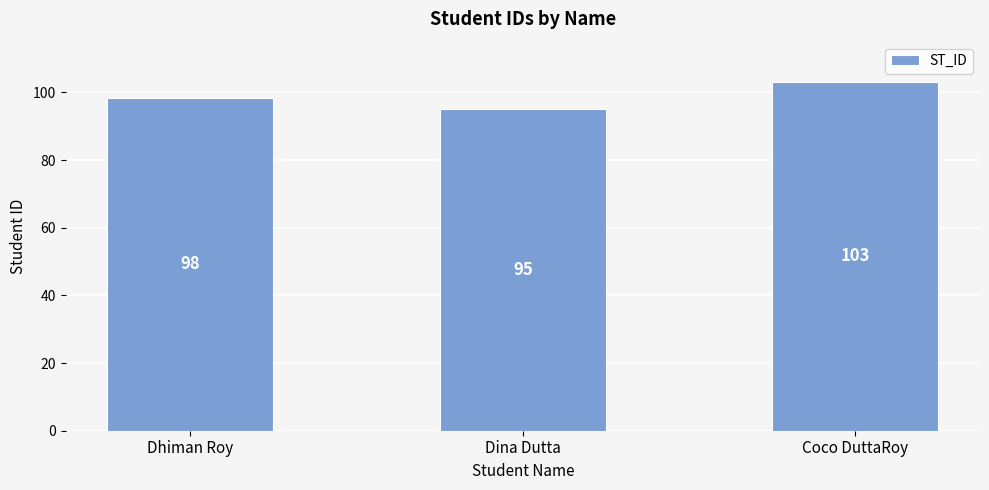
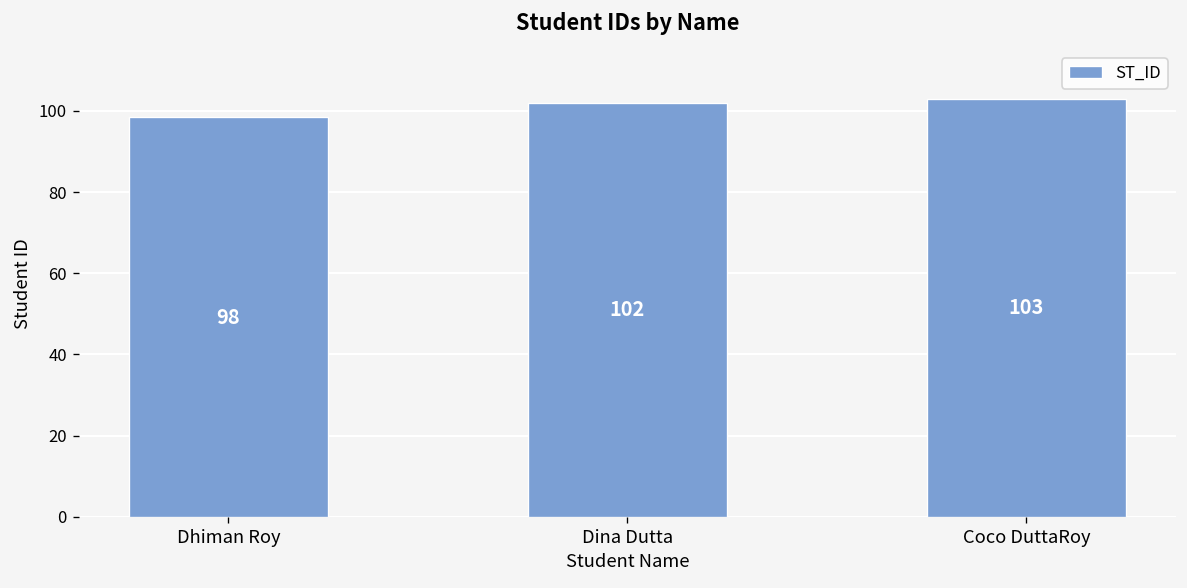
  {
    "Dhiman Roy": 98,
-   "Dina Dutta": 95,
+   "Dina Dutta": 102,
    "Coco DuttaRoy": 103
  }
